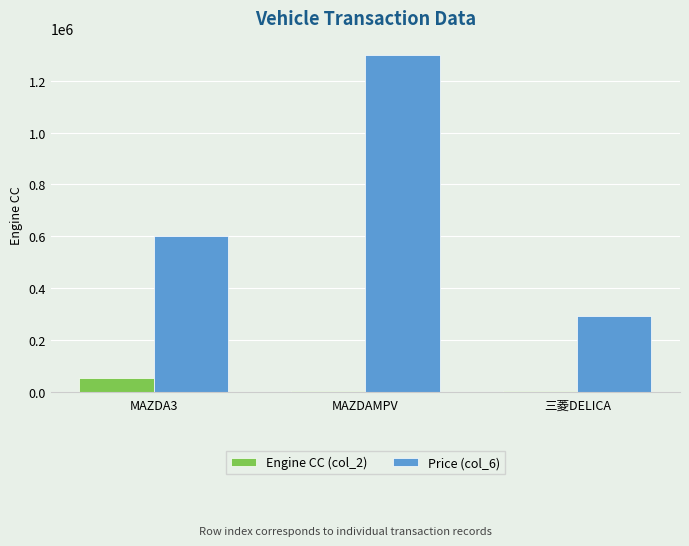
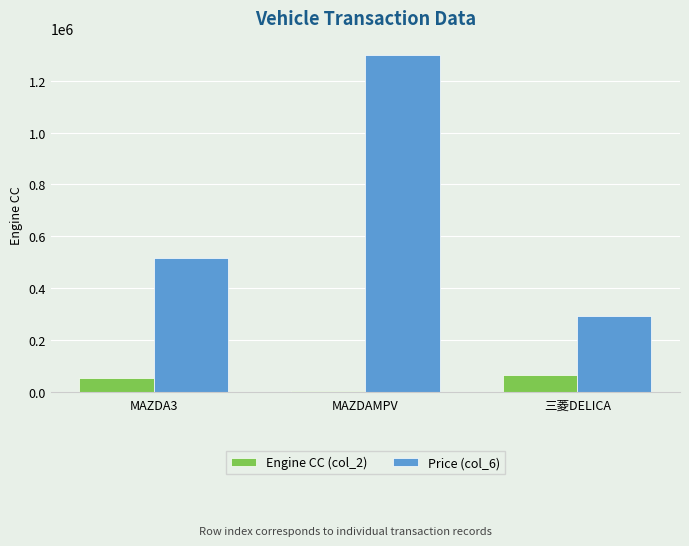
  {
    "Engine CC (col_2)": {
      "MAZDA3": 50000,
-     "三菱DELICA": 0
+     "三菱DELICA": 60000
    },
    "Price (col_6)": {
-     "MAZDA3": 600000,
+     "MAZDA3": 520000,
      "MAZDAMPV": 1300000,
      "三菱DELICA": 290000
    }
  }
